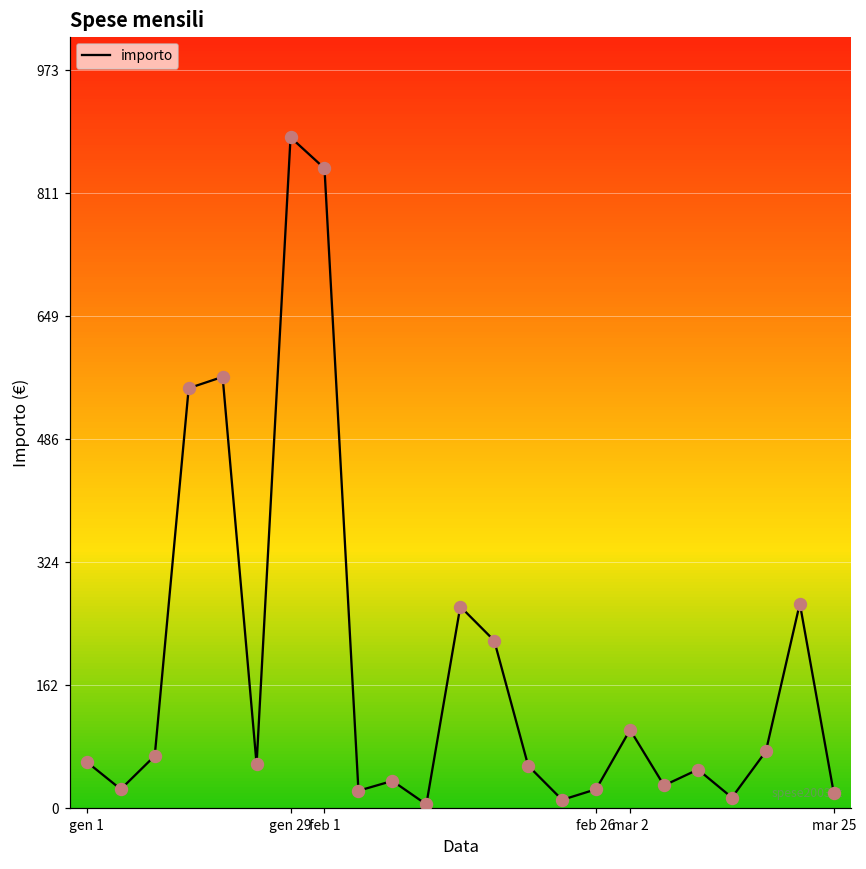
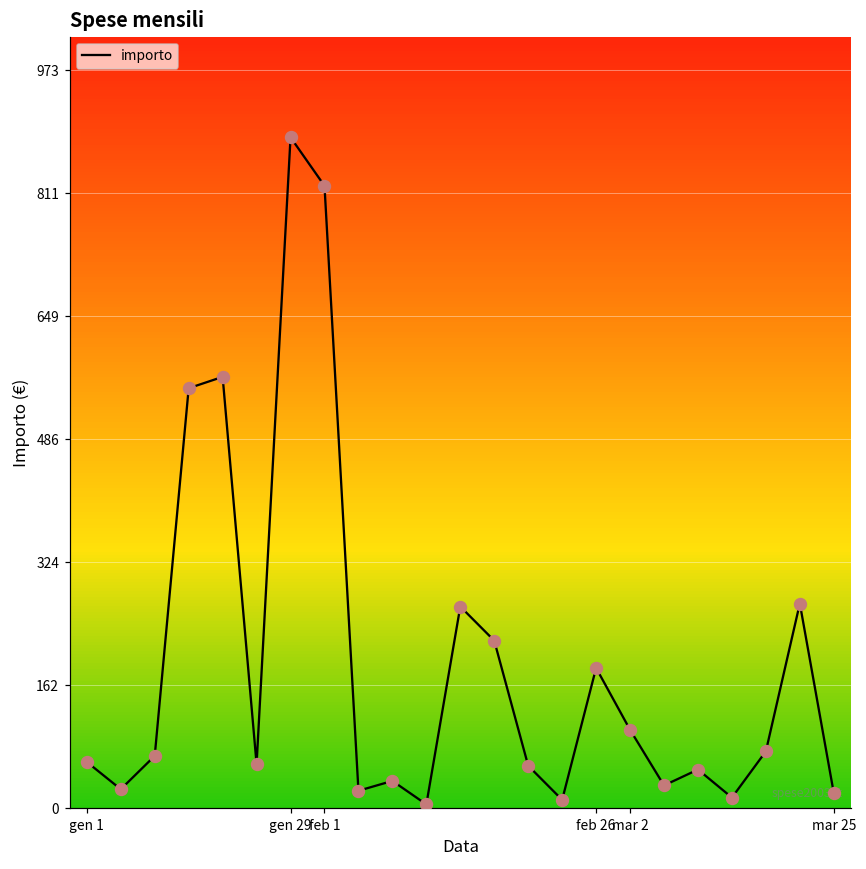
  {
    "gen 1": 60,
    "gen 29": 890,
-   "feb 1": 840,
-   "feb 26": 30,
+   "feb 1": 820,
+   "feb 26": 190,
    "mar 2": 100,
    "mar 25": 20
  }
